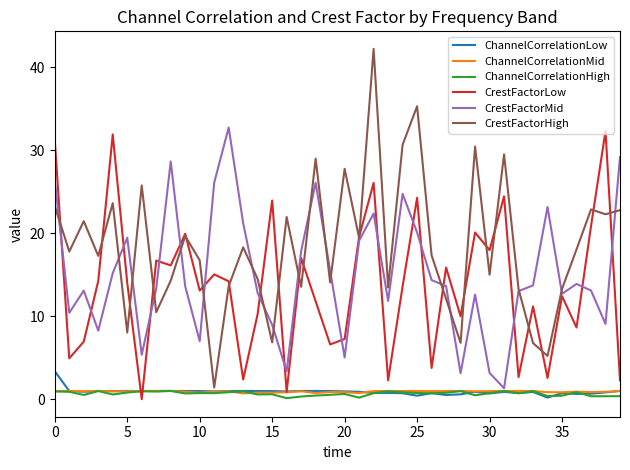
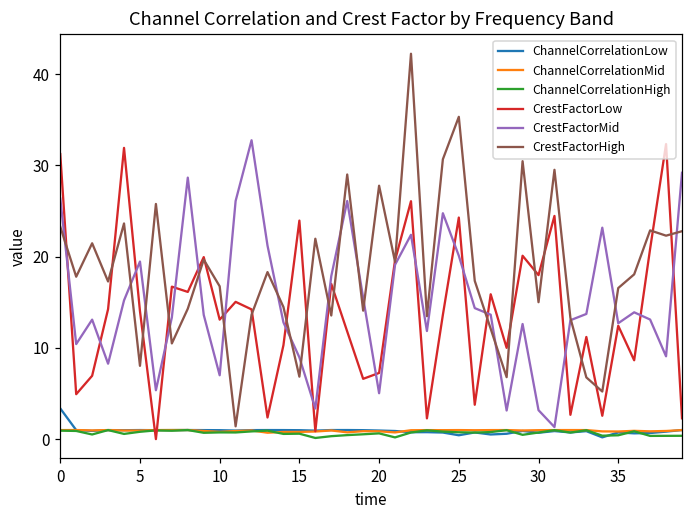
  {
    "ChannelCorrelationLow": {
      "0": 3,
      "25": 0
    },
    "CrestFactorLow": {
      "0": 31,
      "5": 14,
      "10": 13,
      "15": 24,
      "20": 7,
      "25": 24,
      "30": 18
    },
    "CrestFactorMid": {
      "0": 26,
      "5": 19,
      "10": 7,
      "15": 9,
      "20": 5,
      "25": 20,
      "30": 3
    },
    "CrestFactorHigh": {
      "0": 23,
      "5": 8,
      "10": 17,
      "15": 7,
      "20": 28,
      "25": 35,
      "30": 15,
-     "35": 13
+     "35": 17
    }
  }
